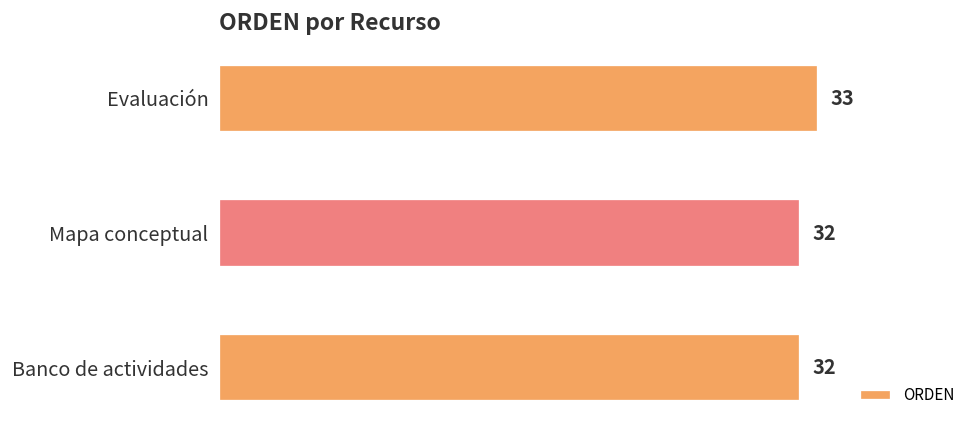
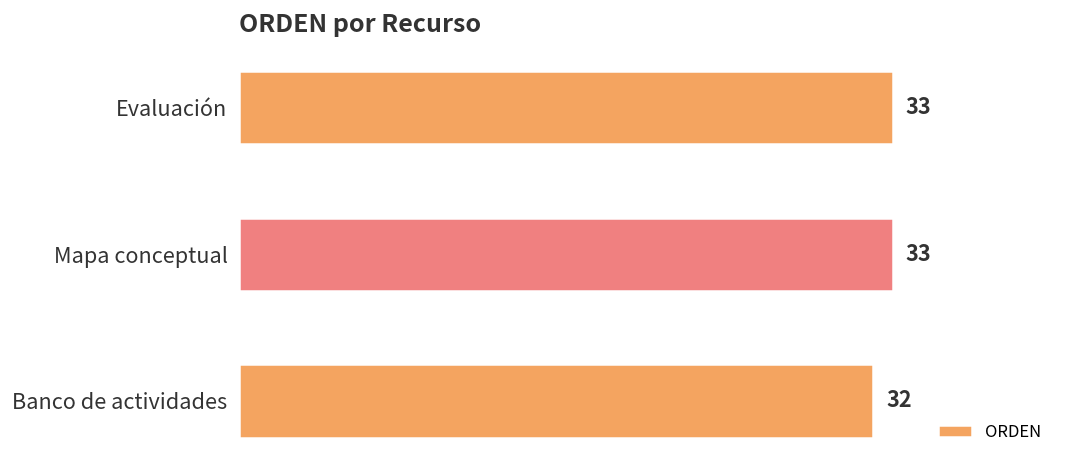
  {
    "Evaluación": 33,
-   "Mapa conceptual": 32,
+   "Mapa conceptual": 33,
    "Banco de actividades": 32
  }
